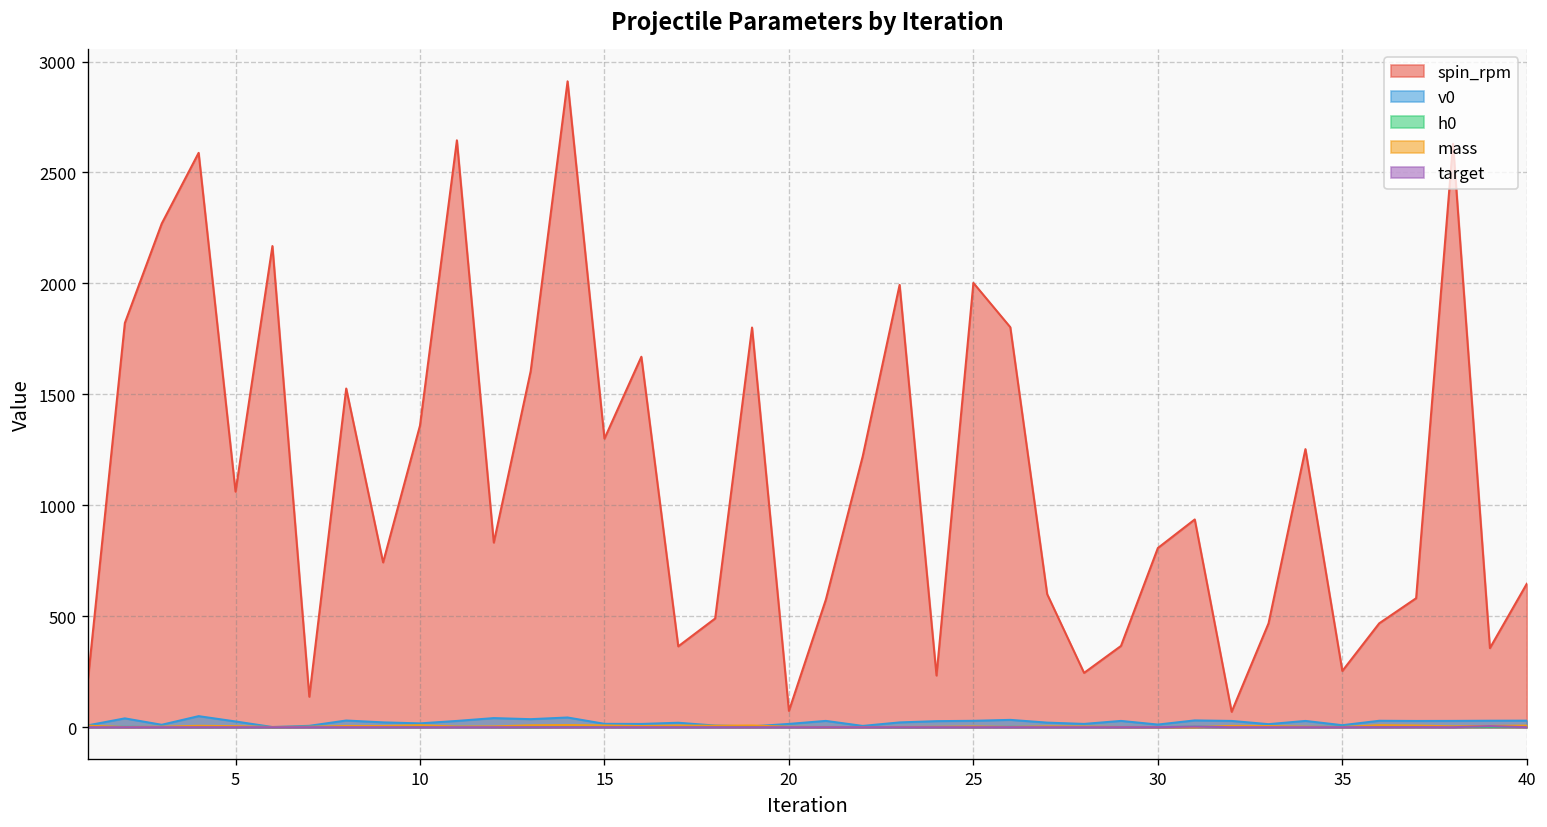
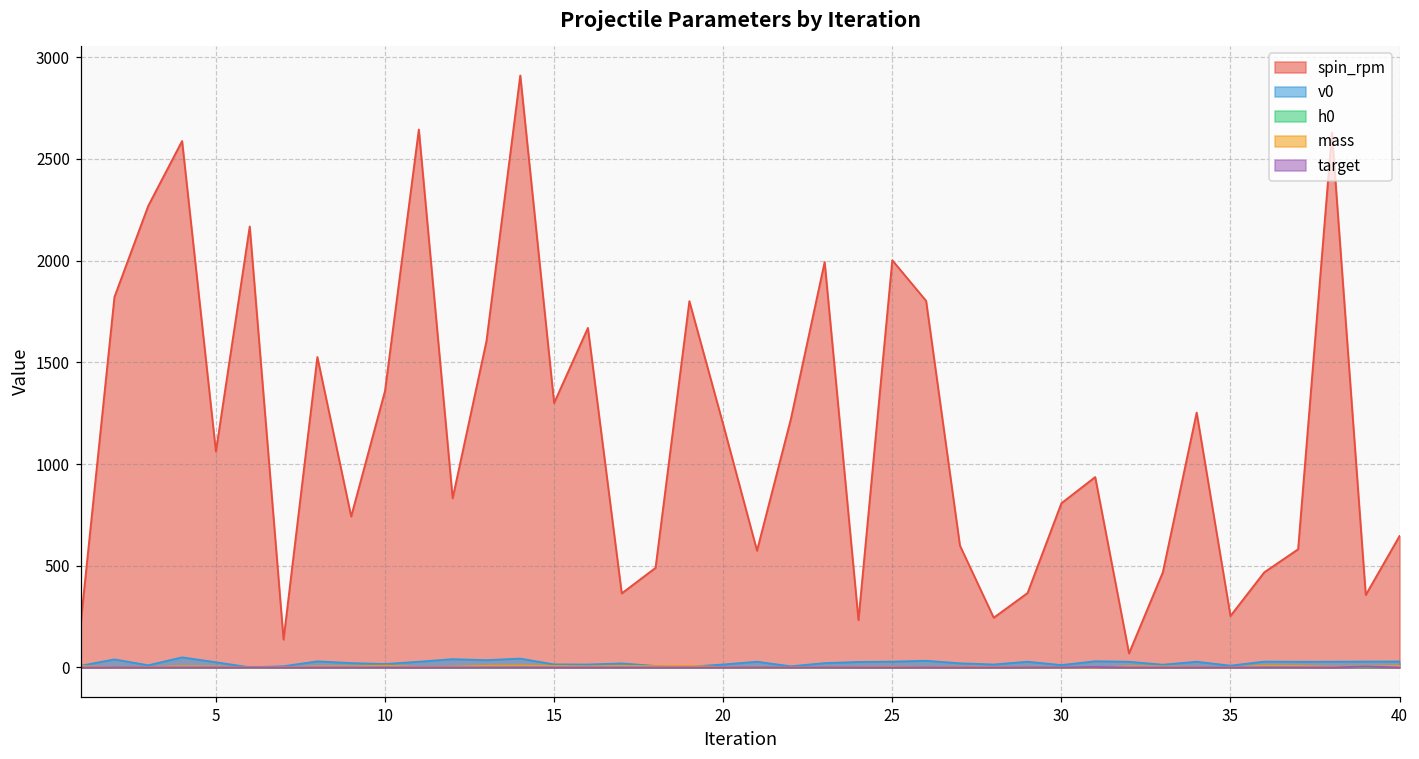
  {
    "spin_rpm": {
      "5": 1060,
      "10": 1360,
      "15": 1300,
-     "20": 70,
+     "20": 1190,
      "25": 2000,
      "30": 810,
      "35": 250,
      "40": 650
    },
    "v0": {
      "5": 30,
      "25": 30,
      "40": 30
    }
  }
